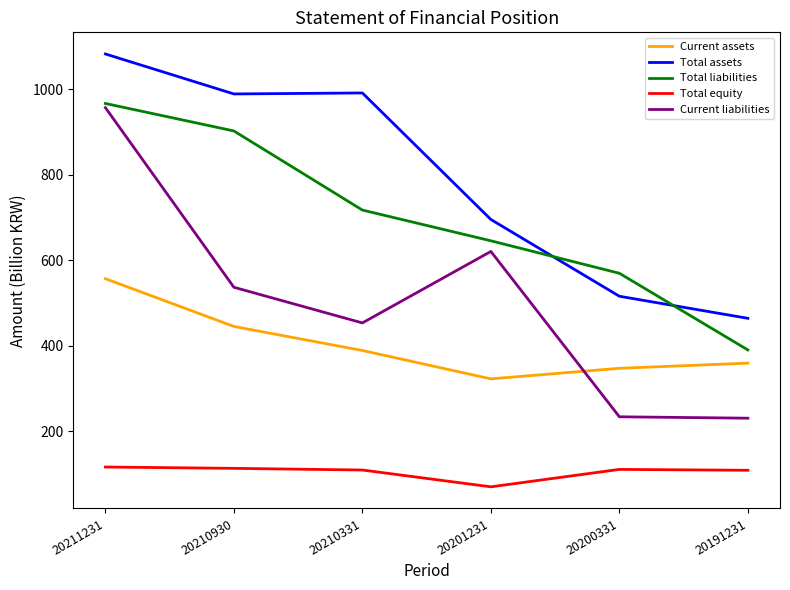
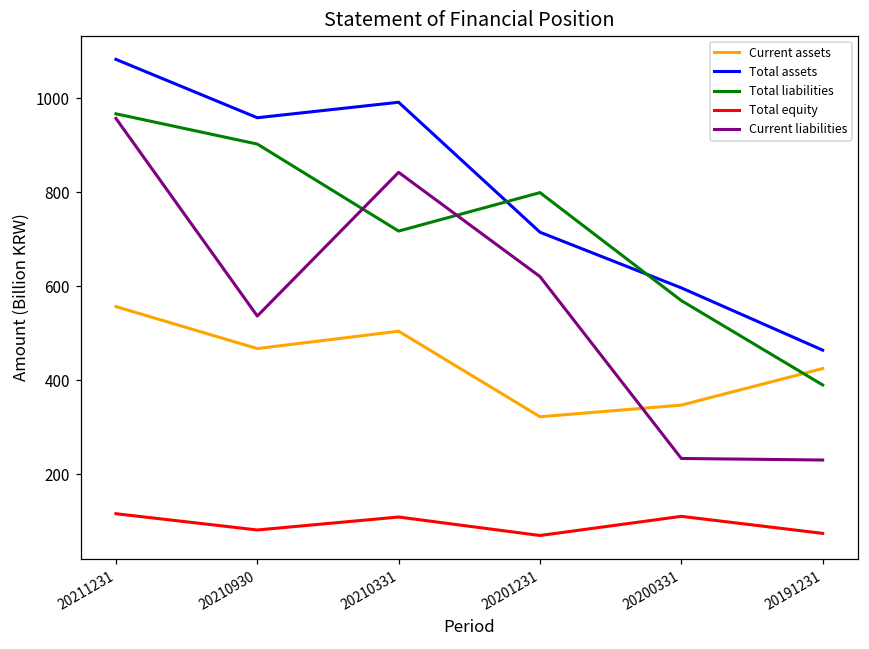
  {
    "Current assets": {
      "20211231": 560,
-     "20210930": 440,
-     "20210331": 390,
+     "20210930": 470,
+     "20210331": 500,
      "20201231": 320,
      "20200331": 350,
-     "20191231": 360
+     "20191231": 420
    },
    "Total assets": {
      "20211231": 1080,
-     "20210930": 990,
+     "20210930": 960,
      "20210331": 990,
-     "20201231": 700,
-     "20200331": 520,
+     "20201231": 710,
+     "20200331": 600,
      "20191231": 460
    },
    "Total liabilities": {
      "20211231": 970,
      "20210930": 900,
      "20210331": 720,
-     "20201231": 650,
+     "20201231": 800,
      "20200331": 570,
      "20191231": 390
    },
    "Total equity": {
      "20211231": 120,
-     "20210930": 110,
+     "20210930": 80,
      "20210331": 110,
      "20201231": 70,
      "20200331": 110,
-     "20191231": 110
+     "20191231": 70
    },
    "Current liabilities": {
      "20211231": 960,
      "20210930": 540,
-     "20210331": 450,
+     "20210331": 840,
      "20201231": 620,
      "20200331": 230,
      "20191231": 230
    }
  }
